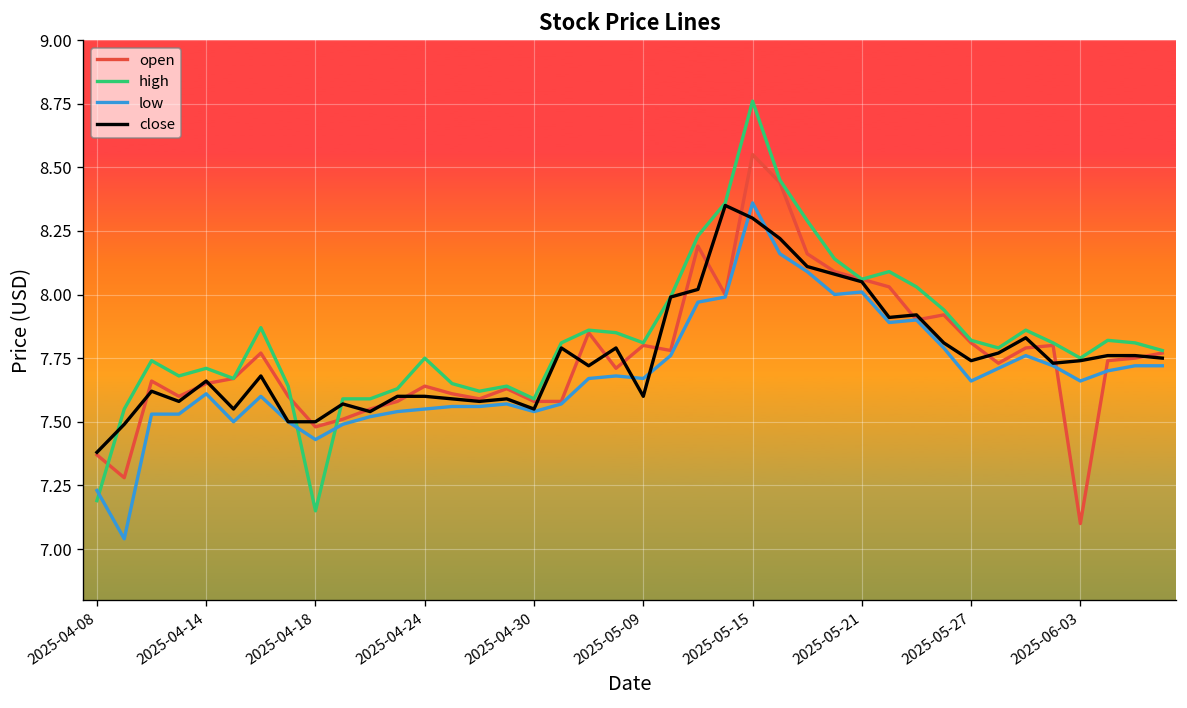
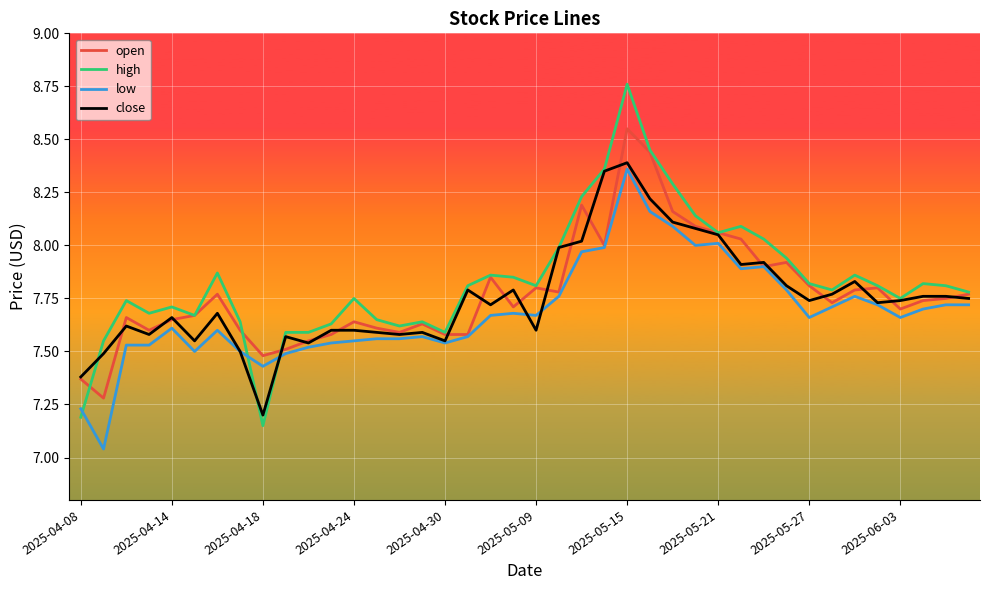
  {
    "open": {
      "2025-04-18": 7.48,
      "2025-04-24": 7.64,
      "2025-05-15": 8.55,
-     "2025-06-03": 7.1
+     "2025-06-03": 7.7
    },
    "high": {
      "2025-04-08": 7.19,
      "2025-04-14": 7.71,
      "2025-04-18": 7.15,
      "2025-04-24": 7.75,
      "2025-05-15": 8.76
    },
    "low": {
      "2025-04-08": 7.23,
      "2025-04-14": 7.61,
      "2025-04-18": 7.43,
      "2025-04-24": 7.55,
      "2025-05-09": 7.67,
      "2025-05-15": 8.36,
      "2025-05-21": 8.01,
      "2025-05-27": 7.66,
      "2025-06-03": 7.66
    },
    "close": {
-     "2025-04-18": 7.5,
+     "2025-04-18": 7.2,
      "2025-04-24": 7.60,
      "2025-05-09": 7.60,
-     "2025-05-15": 8.30,
+     "2025-05-15": 8.39,
      "2025-05-27": 7.74
    }
  }
